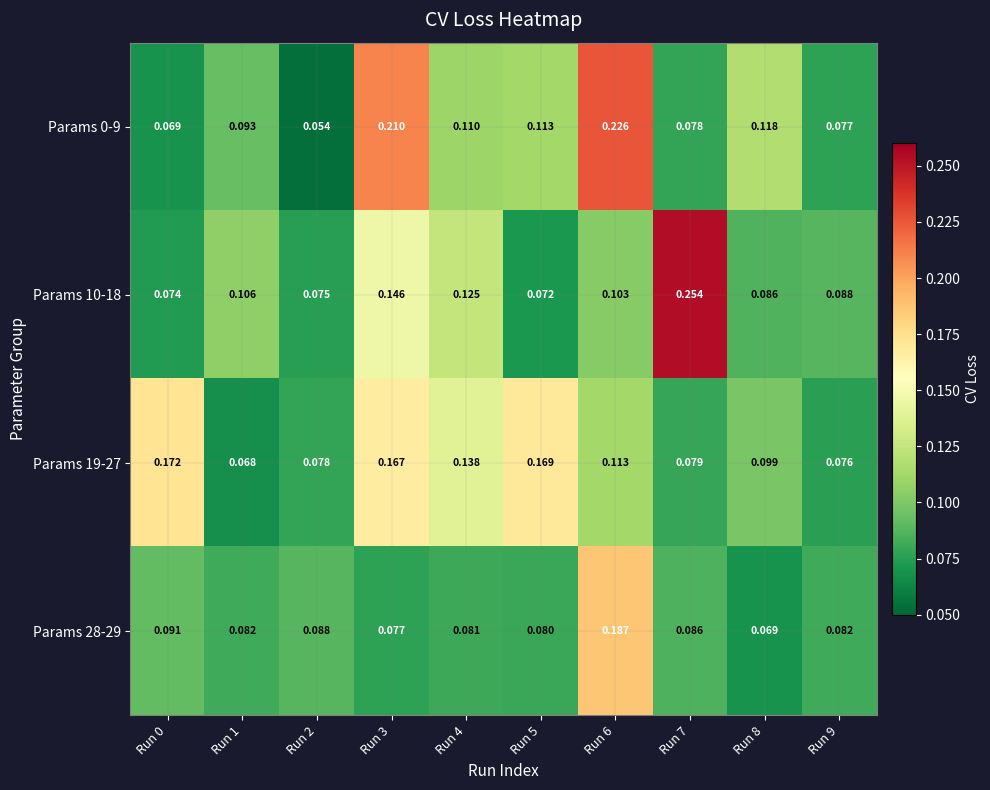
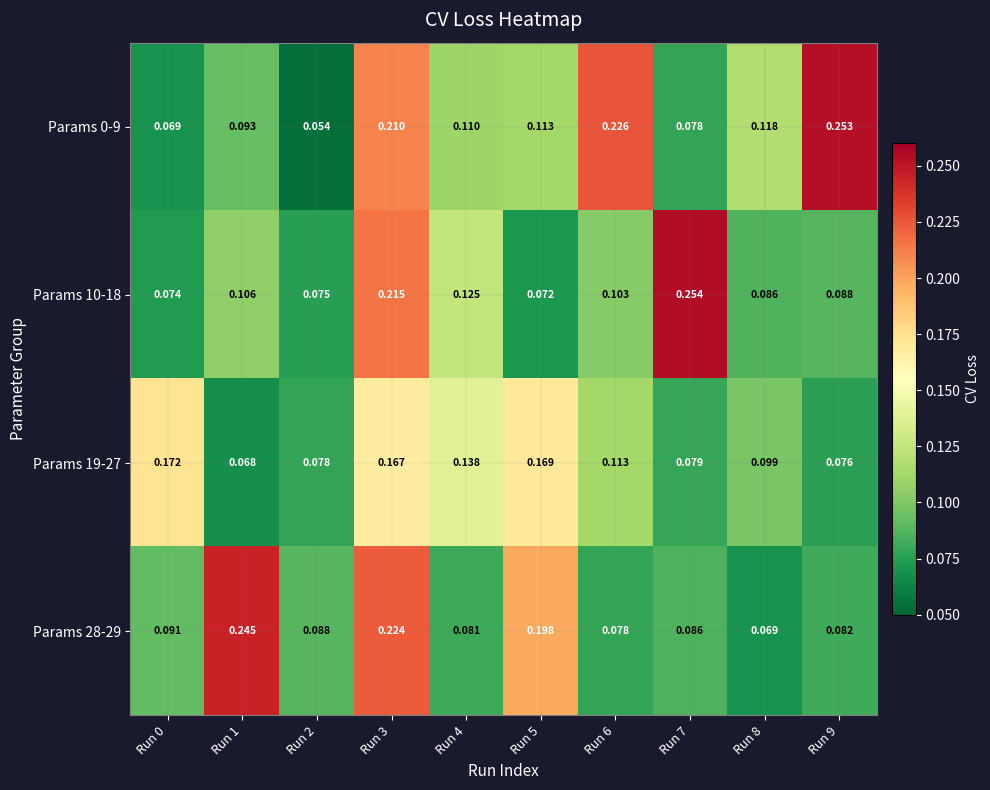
  {
    "Params 0-9": {
      "Run 0": 0.069,
      "Run 1": 0.093,
      "Run 2": 0.054,
      "Run 3": 0.210,
      "Run 4": 0.110,
      "Run 5": 0.113,
      "Run 6": 0.226,
      "Run 7": 0.078,
      "Run 8": 0.118,
-     "Run 9": 0.077
+     "Run 9": 0.253
    },
    "Params 10-18": {
      "Run 0": 0.074,
      "Run 1": 0.106,
      "Run 2": 0.075,
-     "Run 3": 0.146,
+     "Run 3": 0.215,
      "Run 4": 0.125,
      "Run 5": 0.072,
      "Run 6": 0.103,
      "Run 7": 0.254,
      "Run 8": 0.086,
      "Run 9": 0.088
    },
    "Params 19-27": {
      "Run 0": 0.172,
      "Run 1": 0.068,
      "Run 2": 0.078,
      "Run 3": 0.167,
      "Run 4": 0.138,
      "Run 5": 0.169,
      "Run 6": 0.113,
      "Run 7": 0.079,
      "Run 8": 0.099,
      "Run 9": 0.076
    },
    "Params 28-29": {
      "Run 0": 0.091,
-     "Run 1": 0.082,
+     "Run 1": 0.245,
      "Run 2": 0.088,
-     "Run 3": 0.077,
+     "Run 3": 0.224,
      "Run 4": 0.081,
-     "Run 5": 0.080,
-     "Run 6": 0.187,
+     "Run 5": 0.198,
+     "Run 6": 0.078,
      "Run 7": 0.086,
      "Run 8": 0.069,
      "Run 9": 0.082
    }
  }
